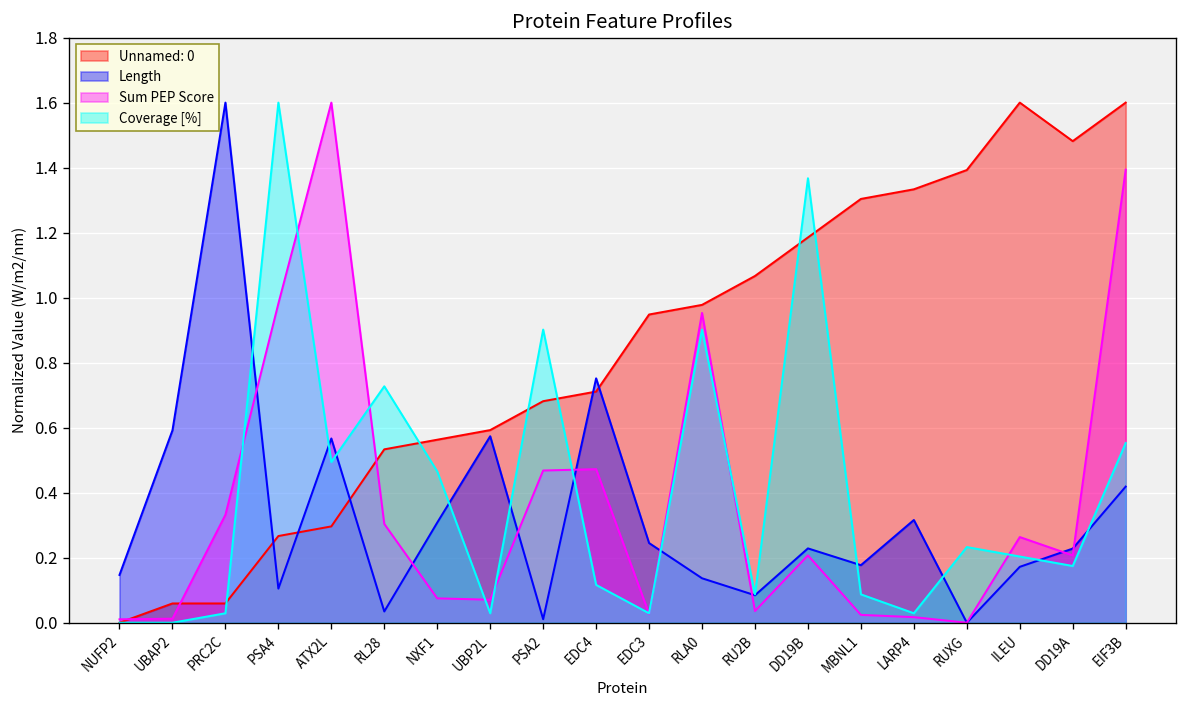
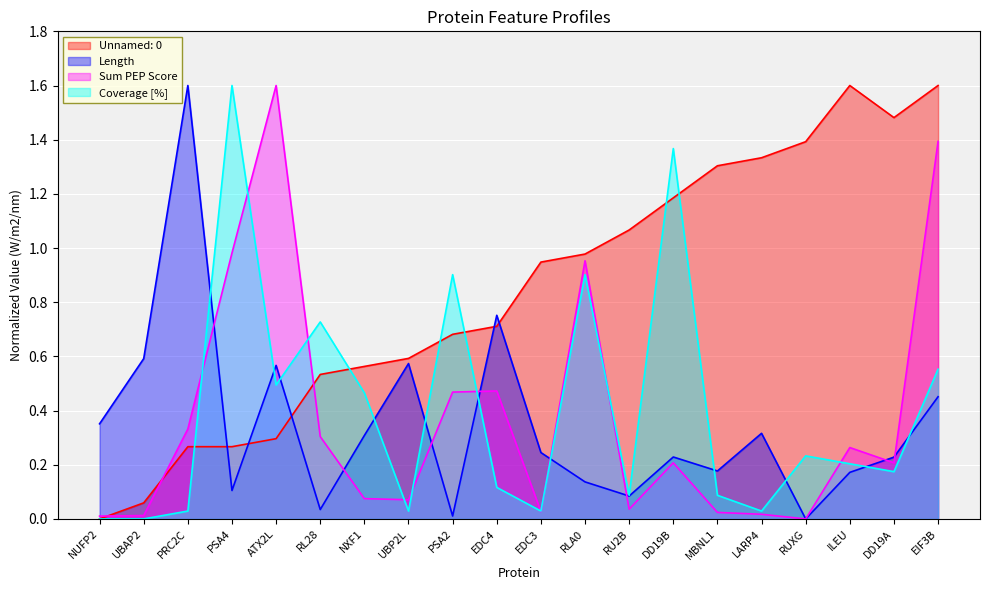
  {
    "Unnamed: 0": {
      "UBAP2": 0.06,
-     "PRC2C": 0.06,
+     "PRC2C": 0.27,
      "PSA4": 0.27,
      "ATX2L": 0.30,
      "RL28": 0.53,
      "NXF1": 0.56,
      "UBP2L": 0.59,
      "PSA2": 0.68,
      "EDC4": 0.71,
      "EDC3": 0.95,
      "RLA0": 0.98,
      "RU2B": 1.07,
      "DD19B": 1.19,
      "MBNL1": 1.30,
      "LARP4": 1.33,
      "RUXG": 1.39,
      "ILEU": 1.60,
      "DD19A": 1.48,
      "EIF3B": 1.60
    },
    "Length": {
-     "NUFP2": 0.15,
+     "NUFP2": 0.35,
      "UBAP2": 0.59,
      "PRC2C": 1.60,
      "PSA4": 0.10,
      "ATX2L": 0.57,
      "RL28": 0.03,
      "NXF1": 0.31,
      "UBP2L": 0.57,
      "PSA2": 0.01,
      "EDC4": 0.75,
      "EDC3": 0.25,
      "RLA0": 0.14,
      "DD19B": 0.23,
      "MBNL1": 0.18,
      "LARP4": 0.32,
      "ILEU": 0.17,
      "DD19A": 0.23,
-     "EIF3B": 0.42
+     "EIF3B": 0.45
    },
    "Sum PEP Score": {
      "NUFP2": 0.01,
      "UBAP2": 0.01,
      "PRC2C": 0.33,
      "PSA4": 0.98,
      "ATX2L": 1.60,
      "RL28": 0.30,
      "NXF1": 0.07,
      "UBP2L": 0.07,
      "PSA2": 0.47,
      "EDC4": 0.47,
      "RLA0": 0.95,
      "RU2B": 0.04,
      "DD19B": 0.21,
      "MBNL1": 0.02,
      "LARP4": 0.02,
      "ILEU": 0.26,
      "DD19A": 0.21,
      "EIF3B": 1.39
    },
    "Coverage [%]": {
      "UBAP2": 0.00,
      "PRC2C": 0.03,
      "PSA4": 1.60,
      "ATX2L": 0.49,
      "RL28": 0.73,
      "NXF1": 0.47,
      "UBP2L": 0.03,
      "PSA2": 0.90,
      "EDC4": 0.12,
      "RLA0": 0.90,
      "DD19B": 1.37,
      "MBNL1": 0.09,
      "LARP4": 0.03,
      "RUXG": 0.23,
      "ILEU": 0.20,
      "DD19A": 0.17,
      "EIF3B": 0.55
    }
  }
